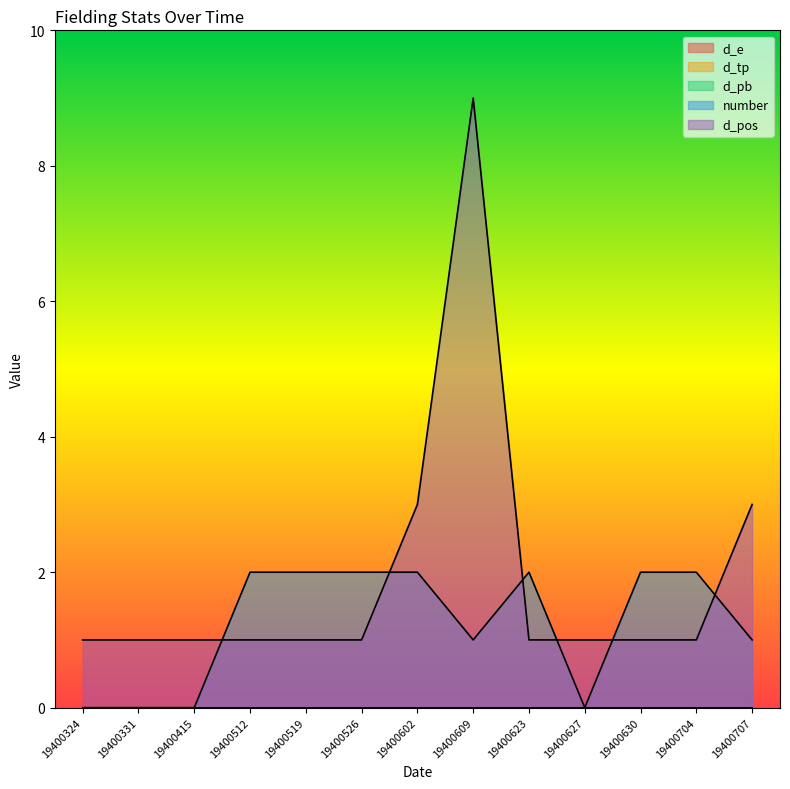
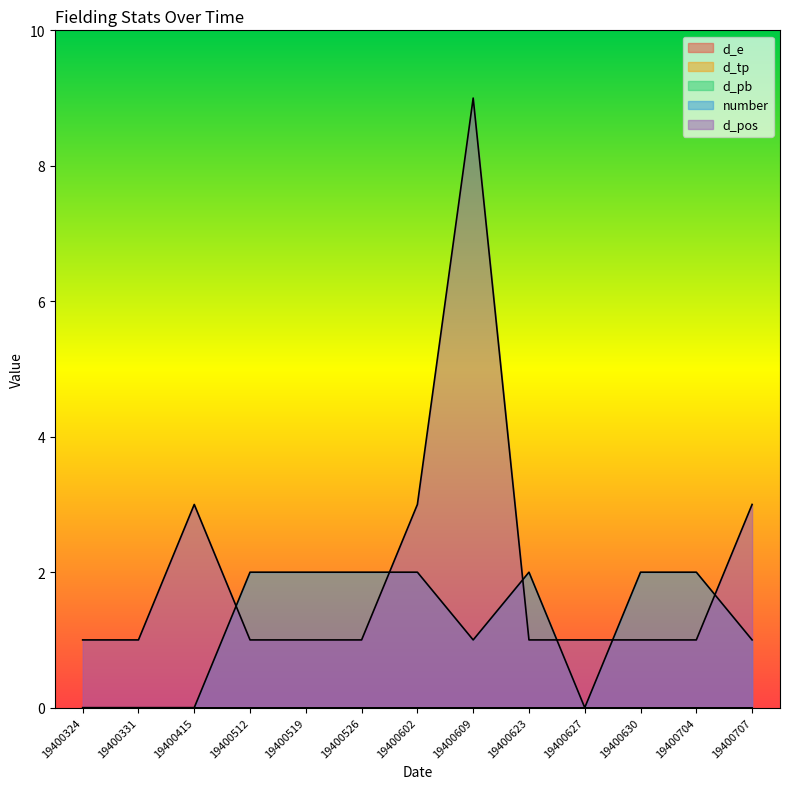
  {
    "d_pb": {
      "19400512": 0,
      "19400519": 0,
      "19400526": 0,
      "19400602": 0,
      "19400609": 0,
      "19400623": 0,
      "19400630": 0,
      "19400704": 0,
      "19400707": 0
    },
    "number": {
      "19400512": 2,
      "19400519": 2,
      "19400526": 2,
      "19400602": 2,
      "19400609": 1,
      "19400623": 2,
      "19400630": 2,
      "19400704": 2,
      "19400707": 1
    },
    "d_pos": {
      "19400324": 1,
      "19400331": 1,
-     "19400415": 1,
+     "19400415": 3,
      "19400512": 1,
      "19400519": 1,
      "19400526": 1,
      "19400602": 3,
      "19400609": 9,
      "19400623": 1,
      "19400627": 1,
      "19400630": 1,
      "19400704": 1,
      "19400707": 3
    }
  }
